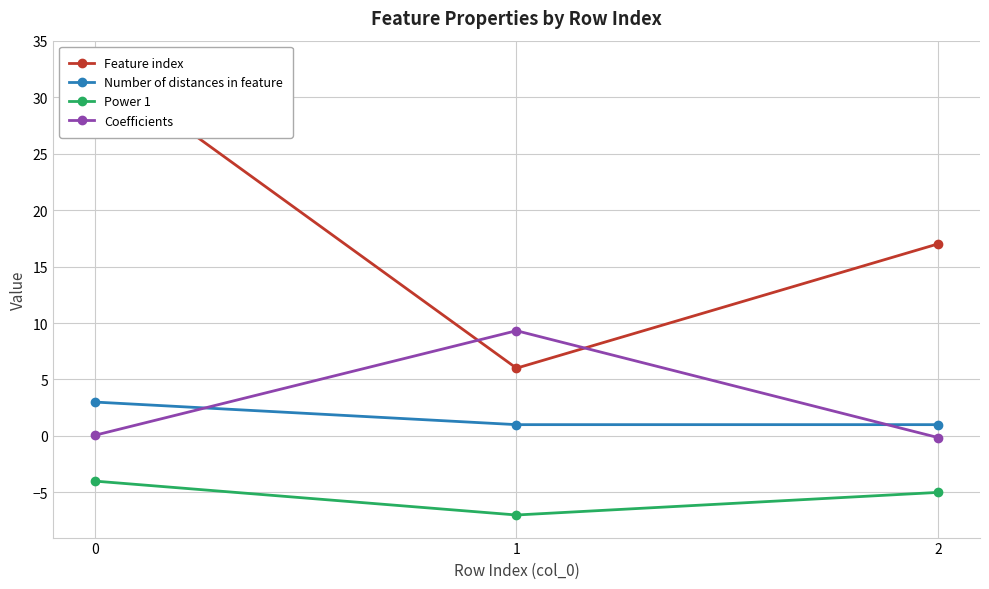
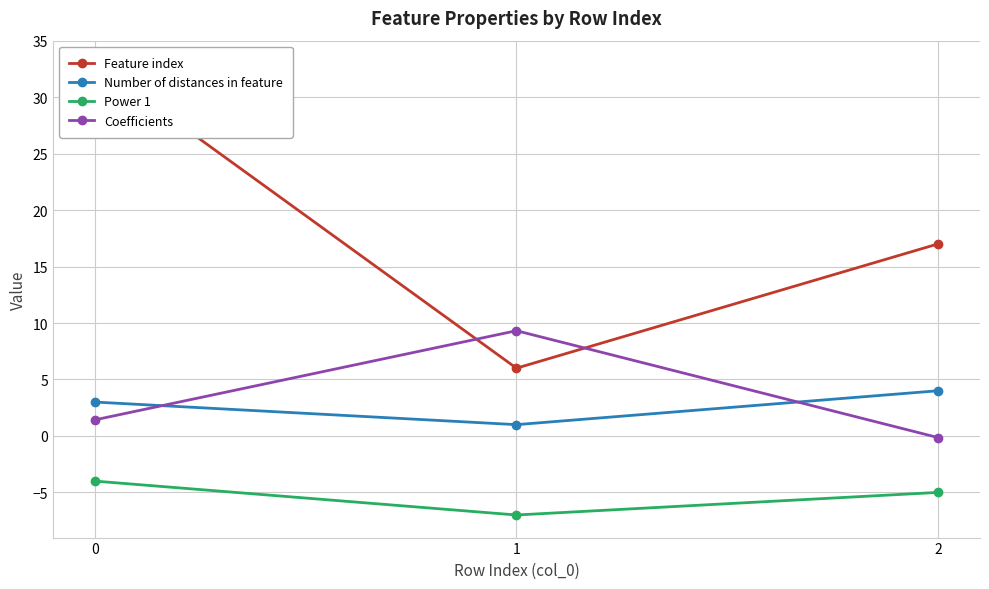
  {
    "Feature index": {
      "1": 6.0,
      "2": 17.0
    },
    "Number of distances in feature": {
      "0": 3,
      "1": 1,
-     "2": 1
+     "2": 4
    },
    "Power 1": {
      "0": -4.0,
      "1": -7.0,
      "2": -5.0
    },
    "Coefficients": {
-     "0": 0.1,
+     "0": 1.4,
      "1": 9.3,
      "2": -0.1
    }
  }
